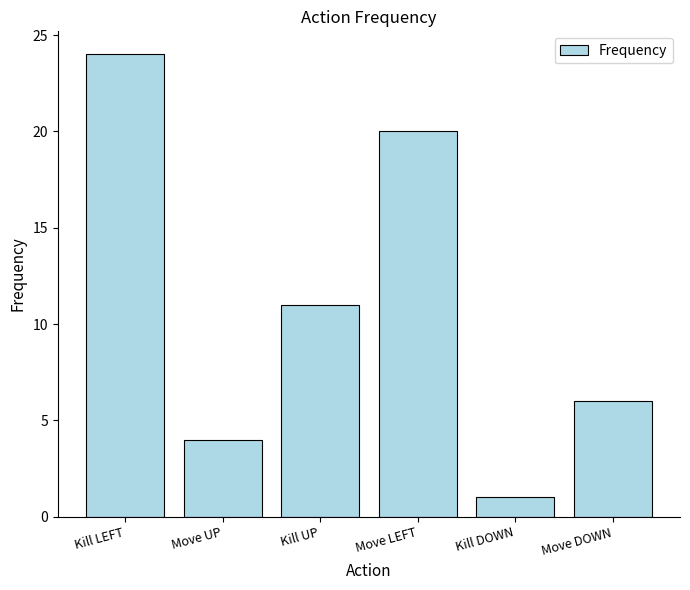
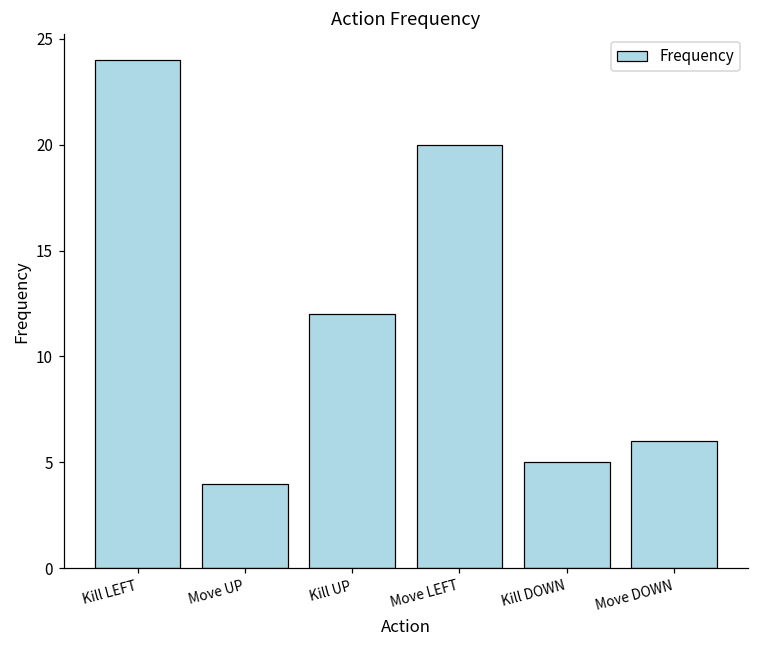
  {
    "Kill LEFT": 24,
    "Move UP": 4,
-   "Kill UP": 11,
+   "Kill UP": 12,
    "Move LEFT": 20,
-   "Kill DOWN": 1,
+   "Kill DOWN": 5,
    "Move DOWN": 6
  }
